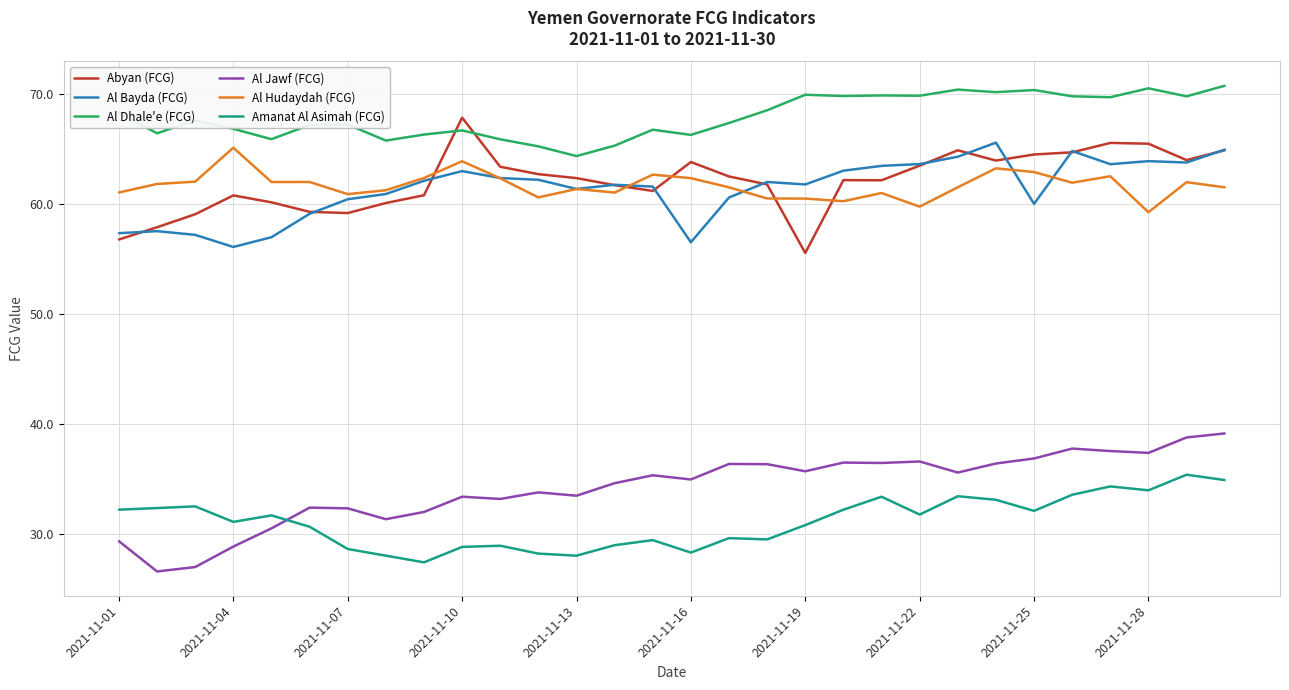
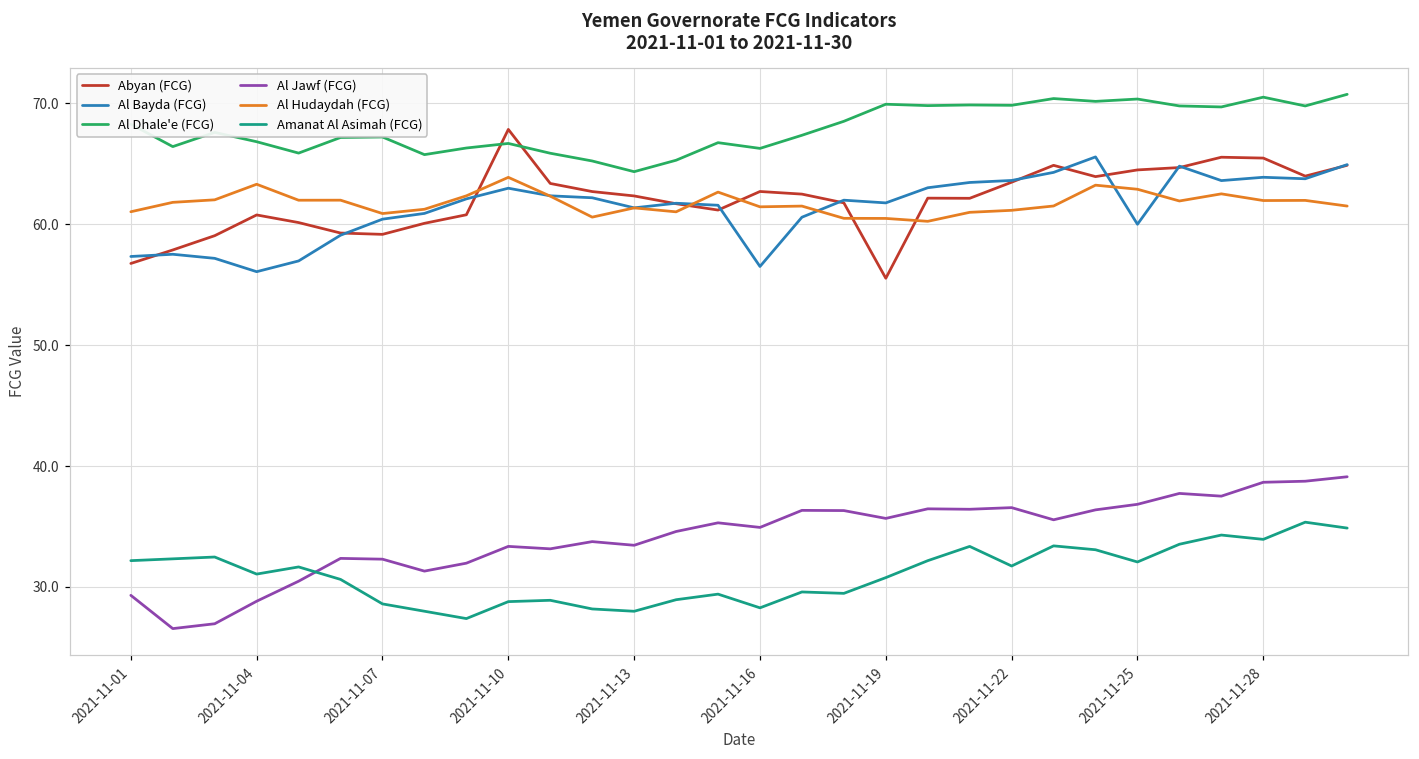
  {
    "Abyan (FCG)": {
      "2021-11-01": 56.8,
      "2021-11-04": 60.8,
      "2021-11-07": 59.2,
      "2021-11-10": 67.8,
      "2021-11-13": 62.3,
-     "2021-11-16": 63.8,
+     "2021-11-16": 62.7,
      "2021-11-19": 55.5,
      "2021-11-25": 64.5,
      "2021-11-28": 65.5
    },
    "Al Bayda (FCG)": {
      "2021-11-01": 57.3,
      "2021-11-04": 56.1,
      "2021-11-07": 60.4,
      "2021-11-10": 63.0,
      "2021-11-16": 56.5,
      "2021-11-19": 61.8,
      "2021-11-25": 60.0,
      "2021-11-28": 63.9
    },
    "Al Jawf (FCG)": {
      "2021-11-01": 29.3,
      "2021-11-04": 28.8,
      "2021-11-07": 32.3,
      "2021-11-10": 33.4,
      "2021-11-13": 33.4,
      "2021-11-16": 34.9,
      "2021-11-19": 35.7,
      "2021-11-22": 36.6,
      "2021-11-25": 36.8,
-     "2021-11-28": 37.3
+     "2021-11-28": 38.7
    },
    "Al Hudaydah (FCG)": {
      "2021-11-01": 61.0,
-     "2021-11-04": 65.1,
+     "2021-11-04": 63.3,
      "2021-11-07": 60.9,
      "2021-11-10": 63.9,
-     "2021-11-16": 62.3,
+     "2021-11-16": 61.4,
      "2021-11-19": 60.5,
-     "2021-11-22": 59.7,
+     "2021-11-22": 61.2,
      "2021-11-25": 62.9,
-     "2021-11-28": 59.2
+     "2021-11-28": 62.0
    }
  }
